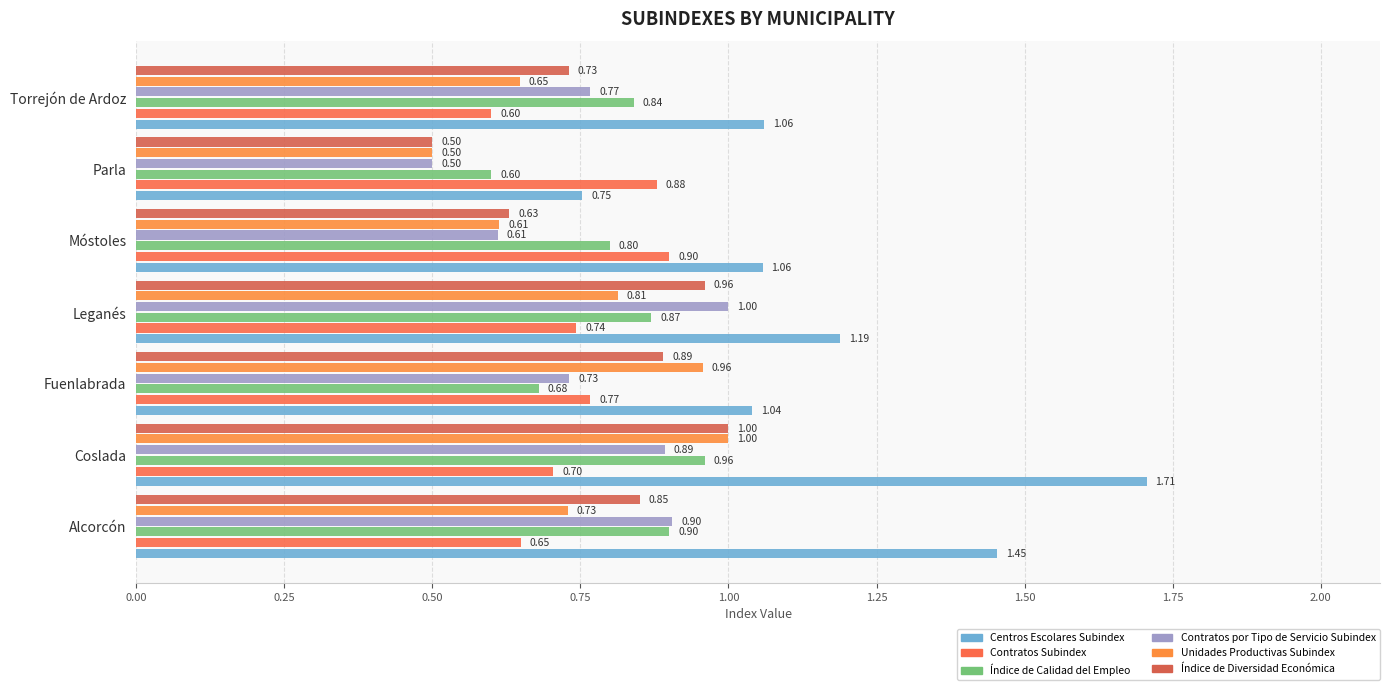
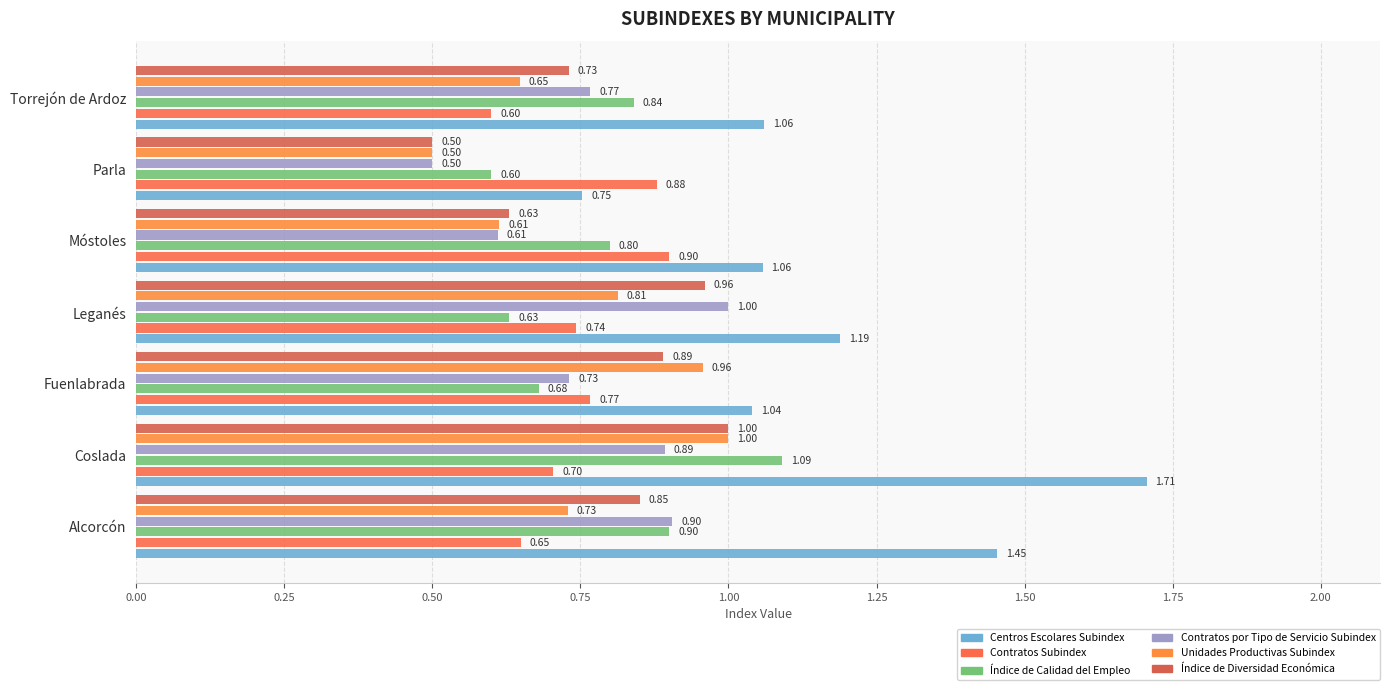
  {
    "Índice de Calidad del Empleo": {
      "Torrejón de Ardoz": 0.84,
      "Parla": 0.60,
      "Móstoles": 0.80,
-     "Leganés": 0.87,
+     "Leganés": 0.63,
      "Fuenlabrada": 0.68,
-     "Coslada": 0.96
+     "Coslada": 1.09
    }
  }
